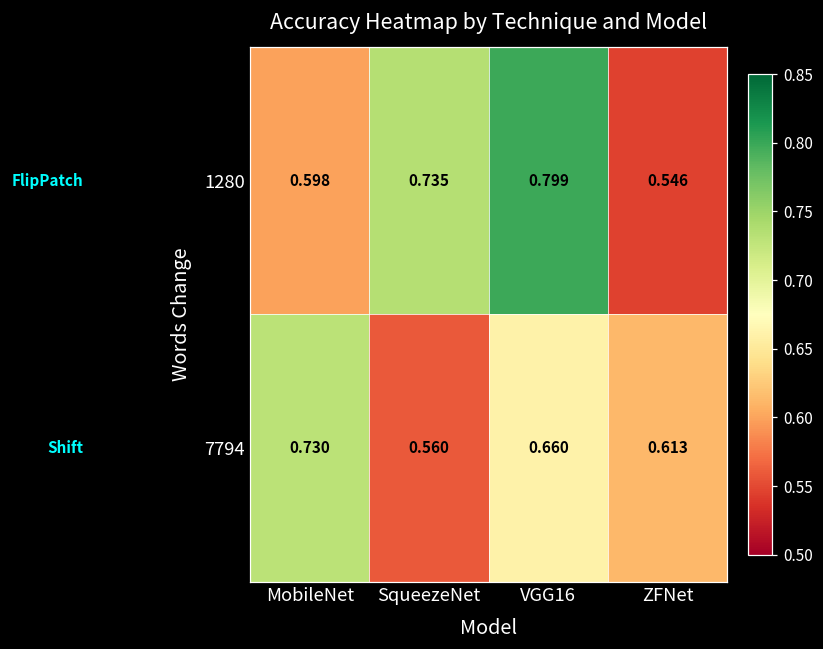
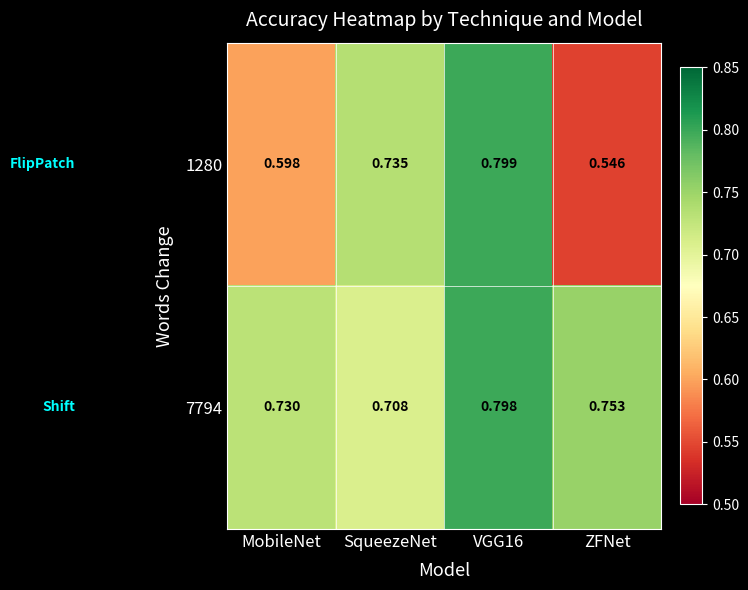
  {
    "1280": {
      "MobileNet": 0.598,
      "SqueezeNet": 0.735,
      "VGG16": 0.799,
      "ZFNet": 0.546
    },
    "7794": {
      "MobileNet": 0.730,
-     "SqueezeNet": 0.560,
-     "VGG16": 0.660,
-     "ZFNet": 0.613
+     "SqueezeNet": 0.708,
+     "VGG16": 0.798,
+     "ZFNet": 0.753
    }
  }
